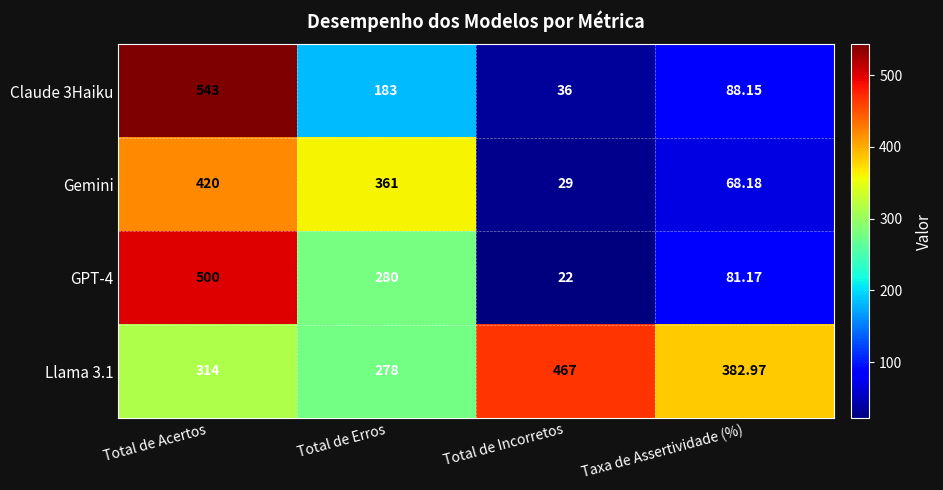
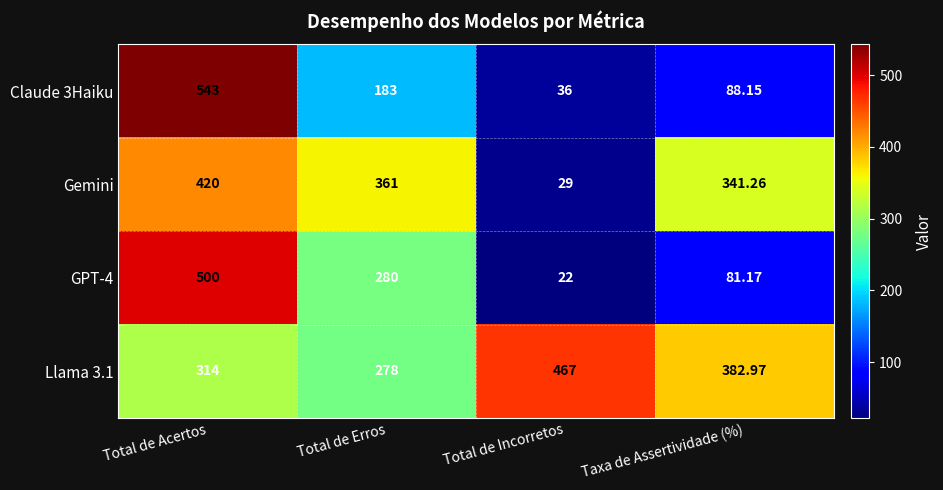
  {
    "Claude 3Haiku": {
      "Total de Acertos": 543,
      "Total de Erros": 183,
      "Total de Incorretos": 36,
      "Taxa de Assertividade (%)": 88.15
    },
    "Gemini": {
      "Total de Acertos": 420,
      "Total de Erros": 361,
      "Total de Incorretos": 29,
-     "Taxa de Assertividade (%)": 68.18
+     "Taxa de Assertividade (%)": 341.26
    },
    "GPT-4": {
      "Total de Acertos": 500,
      "Total de Erros": 280,
      "Total de Incorretos": 22,
      "Taxa de Assertividade (%)": 81.17
    },
    "Llama 3.1": {
      "Total de Acertos": 314,
      "Total de Erros": 278,
      "Total de Incorretos": 467,
      "Taxa de Assertividade (%)": 382.97
    }
  }
